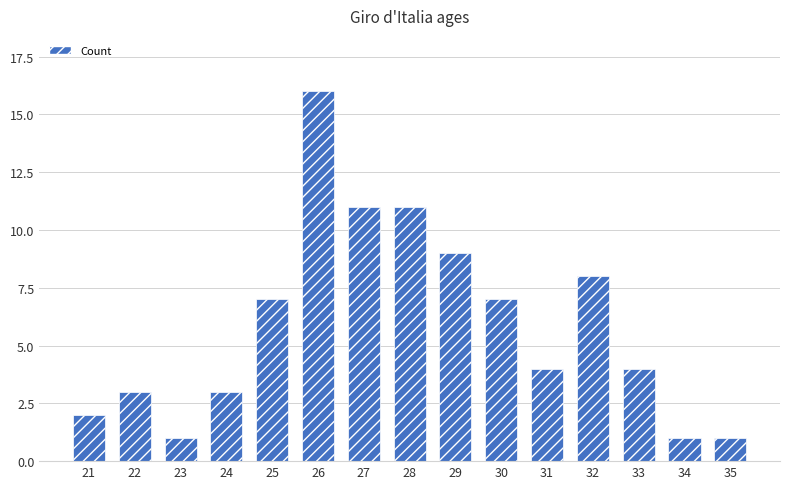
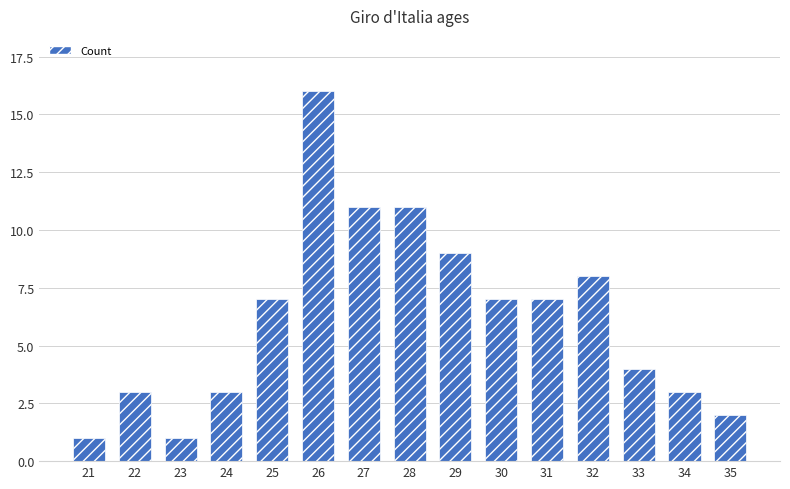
  {
-   "21": 2,
+   "21": 1,
    "22": 3,
    "23": 1,
    "24": 3,
    "25": 7,
    "26": 16,
    "27": 11,
    "28": 11,
    "29": 9,
    "30": 7,
-   "31": 4,
+   "31": 7,
    "32": 8,
    "33": 4,
-   "34": 1,
-   "35": 1
+   "34": 3,
+   "35": 2
  }
